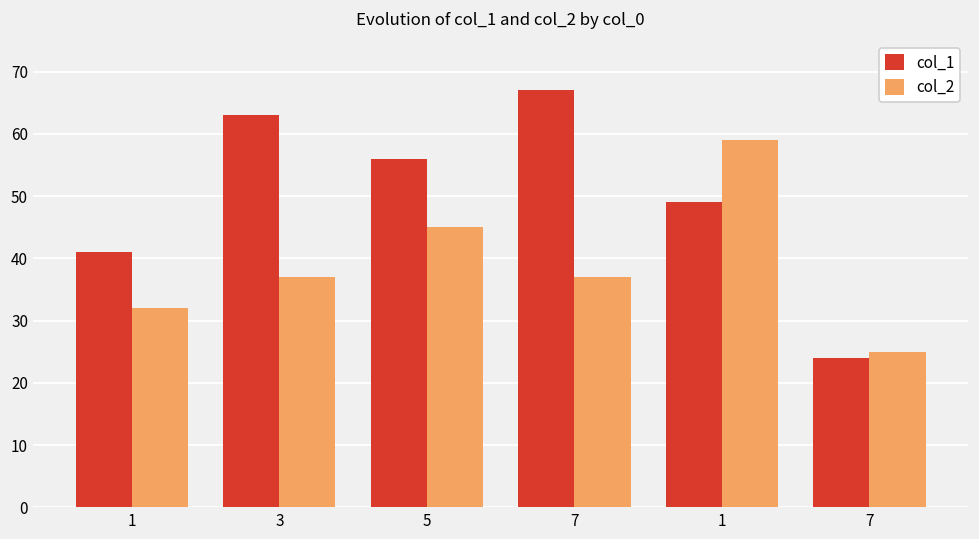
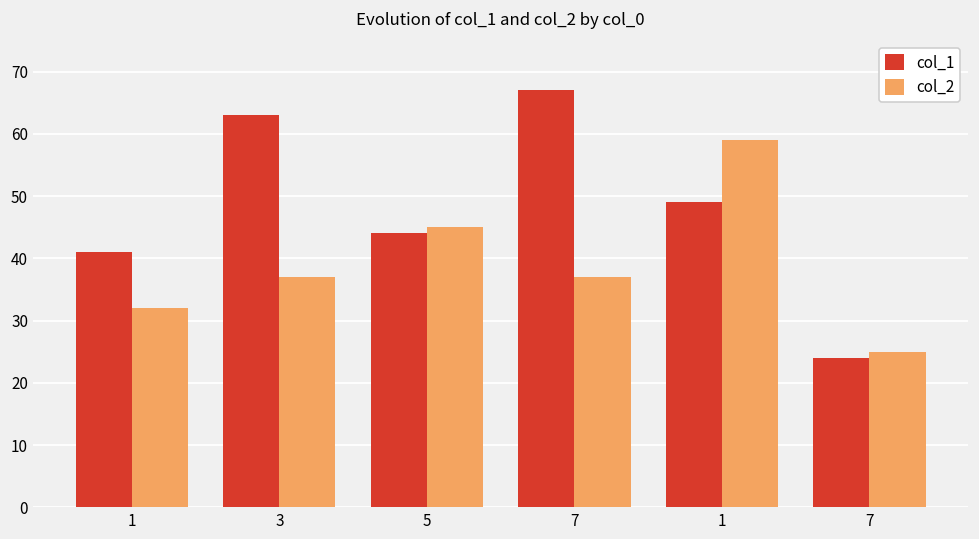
  {
    "col_1": {
      "3": 63,
-     "5": 56
+     "5": 44
    },
    "col_2": {
      "3": 37,
      "5": 45
    }
  }
